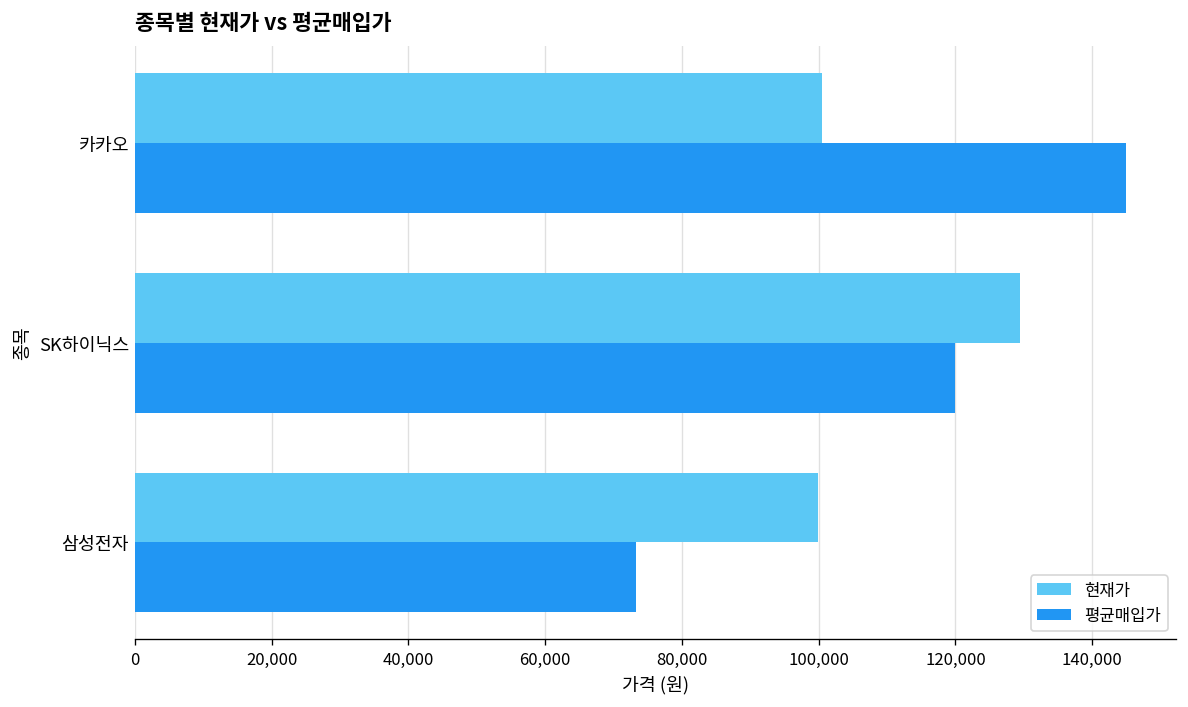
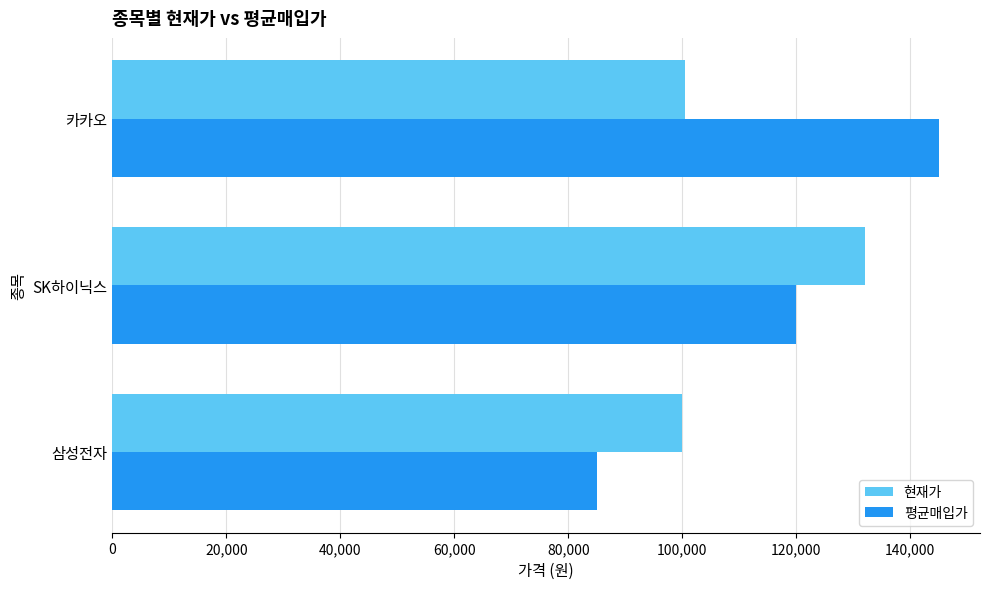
  {
    "현재가": {
      "카카오": "100,000",
-     "SK하이닉스": "130,000",
+     "SK하이닉스": "132,000",
      "삼성전자": "100,000"
    },
    "평균매입가": {
      "카카오": "145,000",
      "SK하이닉스": "120,000",
-     "삼성전자": "73,000"
+     "삼성전자": "85,000"
    }
  }
